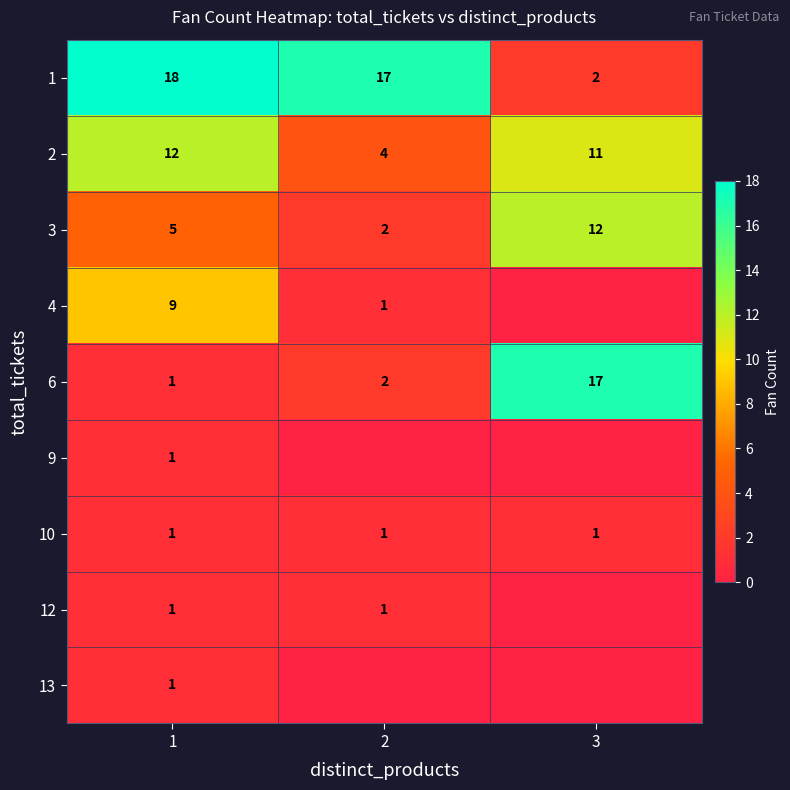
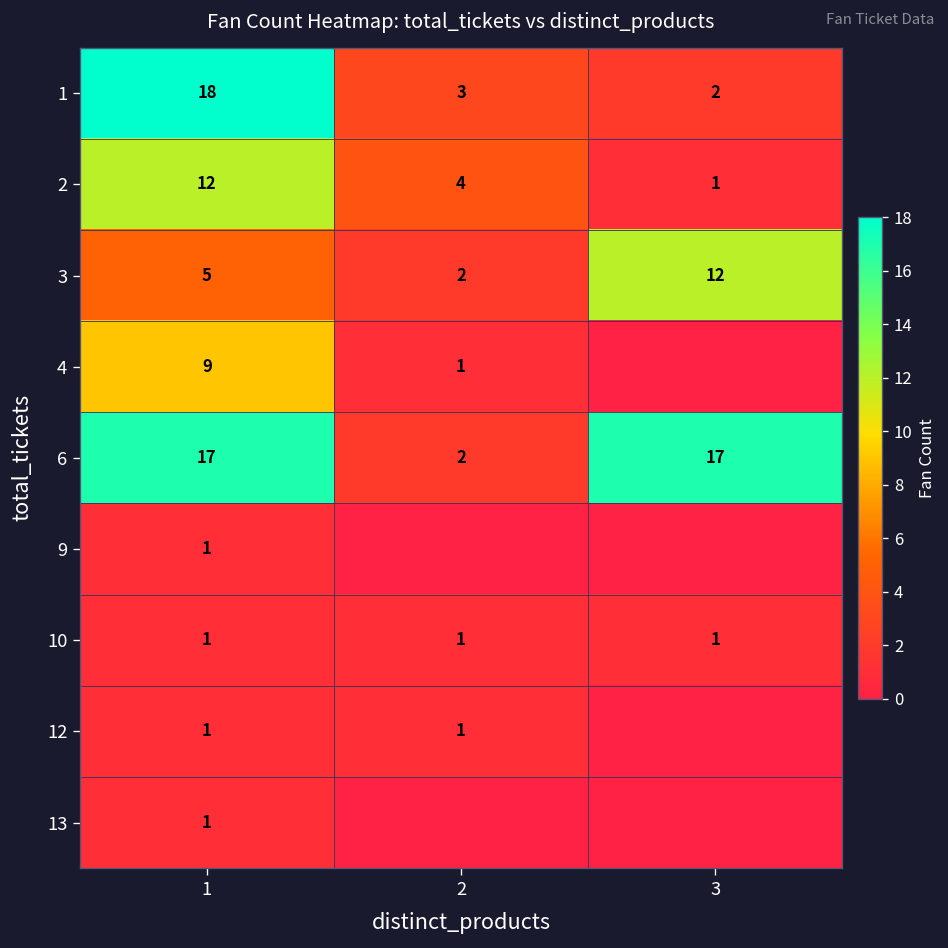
  {
    "1": {
      "1": 18,
-     "2": 17,
+     "2": 3,
      "3": 2
    },
    "2": {
      "1": 12,
      "2": 4,
-     "3": 11
+     "3": 1
    },
    "3": {
      "1": 5,
      "2": 2,
      "3": 12
    },
    "4": {
      "1": 9,
      "2": 1
    },
    "6": {
-     "1": 1,
+     "1": 17,
      "2": 2,
      "3": 17
    },
    "9": {
      "1": 1
    },
    "10": {
      "1": 1,
      "2": 1,
      "3": 1
    },
    "12": {
      "1": 1,
      "2": 1
    },
    "13": {
      "1": 1
    }
  }
